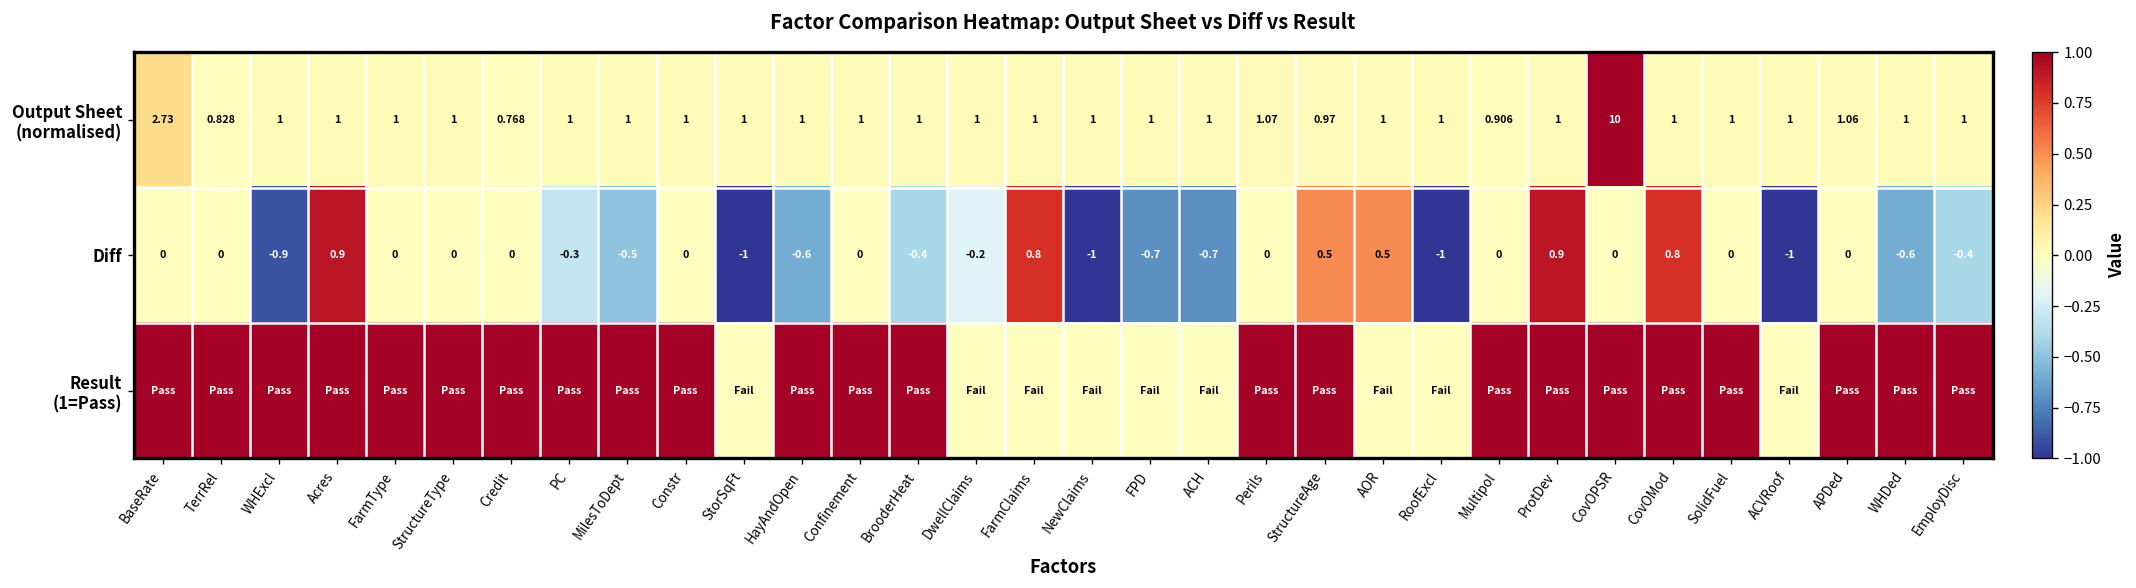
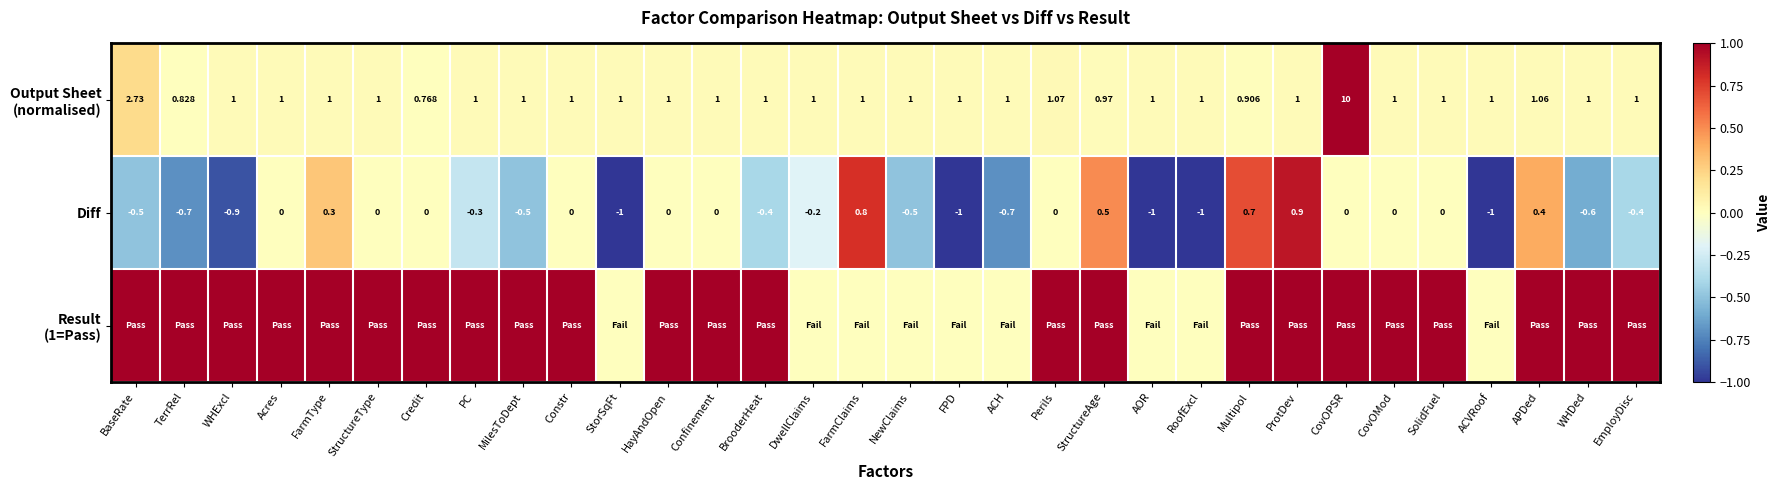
  {
    "Output Sheet (normalised)": {
      "BaseRate": 2.73,
      "TerrRel": 0.828,
      "WHExcl": 1,
      "Acres": 1,
      "FarmType": 1,
      "StructureType": 1,
      "Credit": 0.768,
      "PC": 1,
      "MilesToDept": 1,
      "Constr": 1,
      "StorSqFt": 1,
      "HayAndOpen": 1,
      "Confinement": 1,
      "BrooderHeat": 1,
      "DwellClaims": 1,
      "FarmClaims": 1,
      "NewClaims": 1,
      "FPD": 1,
      "ACH": 1,
      "Perils": 1.07,
      "StructureAge": 0.97,
      "AOR": 1,
      "RoofExcl": 1,
      "Multipol": 0.906,
      "ProtDev": 1,
      "CovOPSR": 10,
      "CovOMod": 1,
      "SolidFuel": 1,
      "ACVRoof": 1,
      "APDed": 1.06,
      "WHDed": 1,
      "EmployDisc": 1
    },
    "Diff": {
-     "BaseRate": 0,
-     "TerrRel": 0,
+     "BaseRate": -0.5,
+     "TerrRel": -0.7,
      "WHExcl": -0.9,
-     "Acres": 0.9,
-     "FarmType": 0,
+     "Acres": 0,
+     "FarmType": 0.3,
      "StructureType": 0,
      "Credit": 0,
      "PC": -0.3,
      "MilesToDept": -0.5,
      "Constr": 0,
      "StorSqFt": -1,
-     "HayAndOpen": -0.6,
+     "HayAndOpen": 0,
      "Confinement": 0,
      "BrooderHeat": -0.4,
      "DwellClaims": -0.2,
      "FarmClaims": 0.8,
-     "NewClaims": -1,
-     "FPD": -0.7,
+     "NewClaims": -0.5,
+     "FPD": -1,
      "ACH": -0.7,
      "Perils": 0,
      "StructureAge": 0.5,
-     "AOR": 0.5,
+     "AOR": -1,
      "RoofExcl": -1,
-     "Multipol": 0,
+     "Multipol": 0.7,
      "ProtDev": 0.9,
      "CovOPSR": 0,
-     "CovOMod": 0.8,
+     "CovOMod": 0,
      "SolidFuel": 0,
      "ACVRoof": -1,
-     "APDed": 0,
+     "APDed": 0.4,
      "WHDed": -0.6,
      "EmployDisc": -0.4
    }
  }
